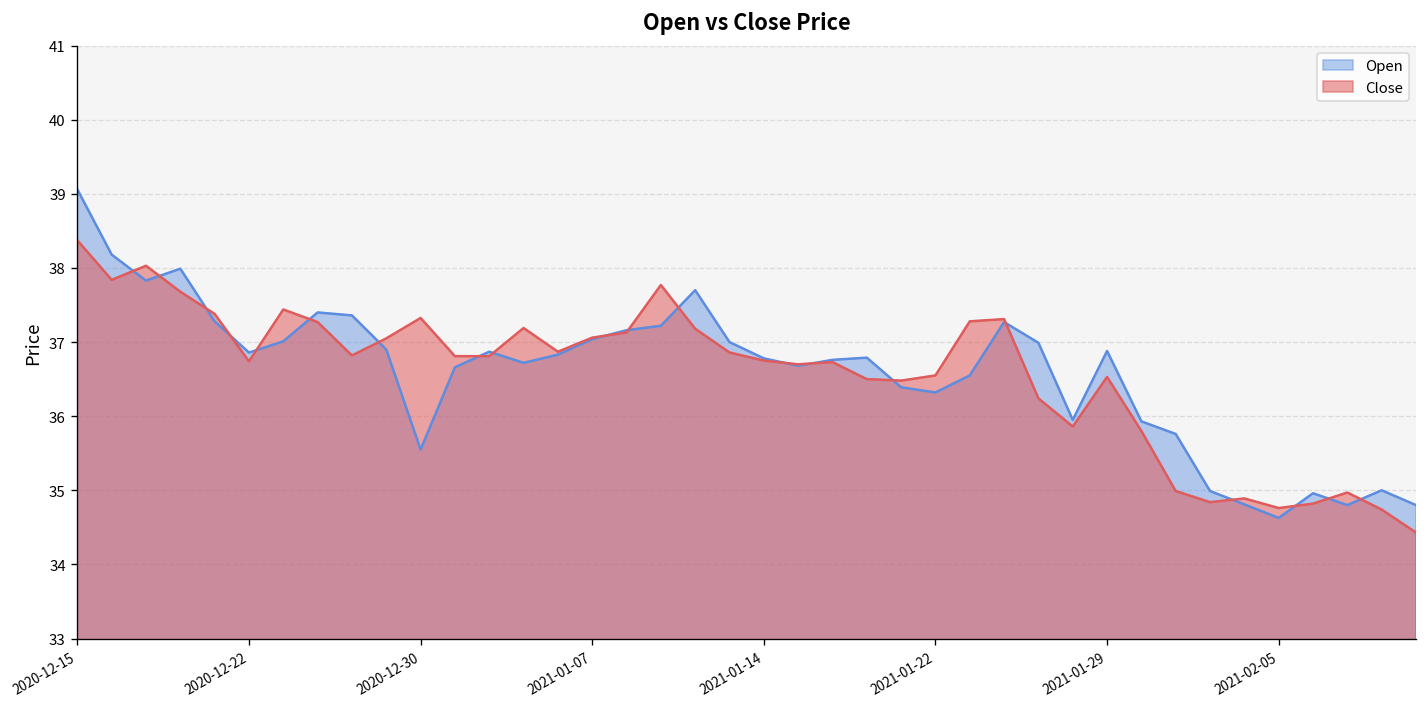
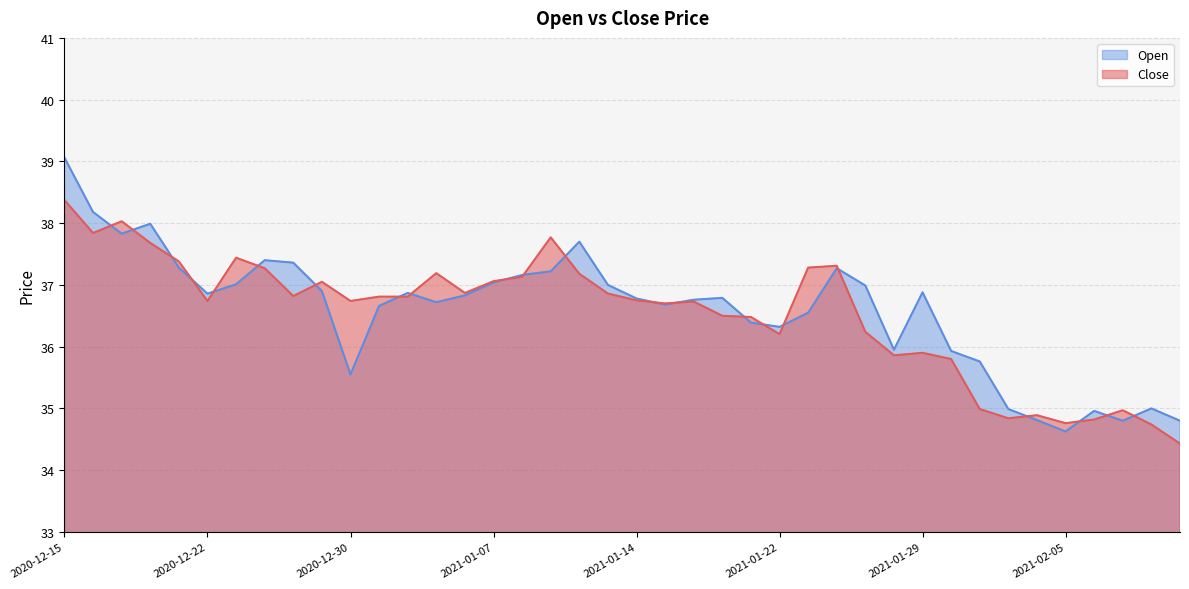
  {
    "Open": {
      "2020-12-15": 39.1,
      "2020-12-22": 36.9,
      "2020-12-30": 35.5,
      "2021-01-22": 36.3,
      "2021-01-29": 36.9,
      "2021-02-05": 34.6
    },
    "Close": {
      "2020-12-15": 38.4,
      "2020-12-22": 36.7,
-     "2020-12-30": 37.3,
-     "2021-01-22": 36.5,
-     "2021-01-29": 36.5,
+     "2020-12-30": 36.7,
+     "2021-01-22": 36.2,
+     "2021-01-29": 35.9,
      "2021-02-05": 34.8
    }
  }
